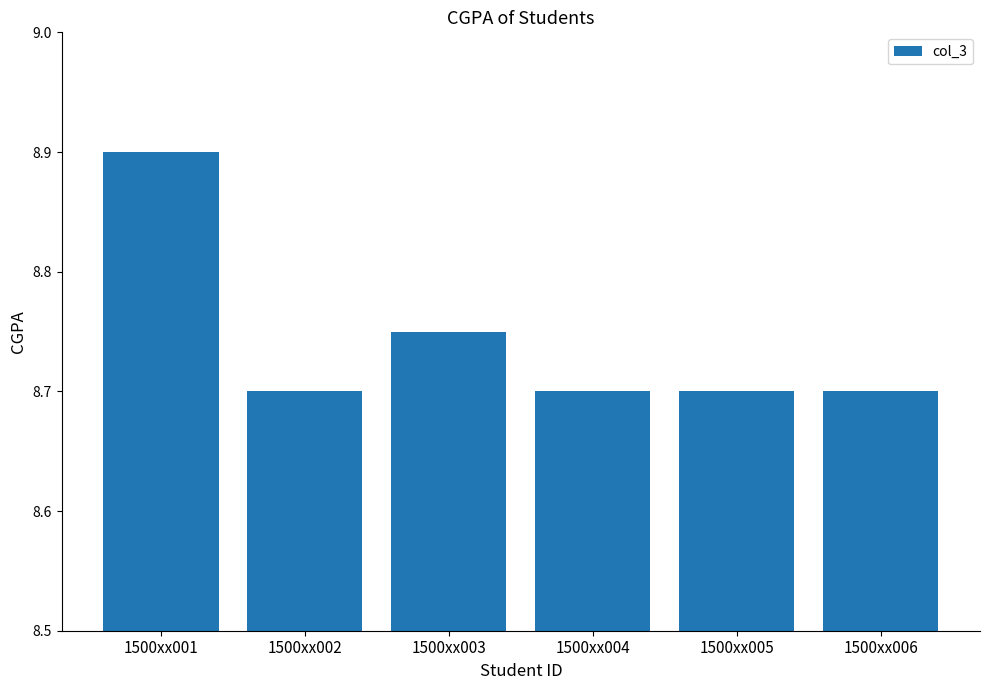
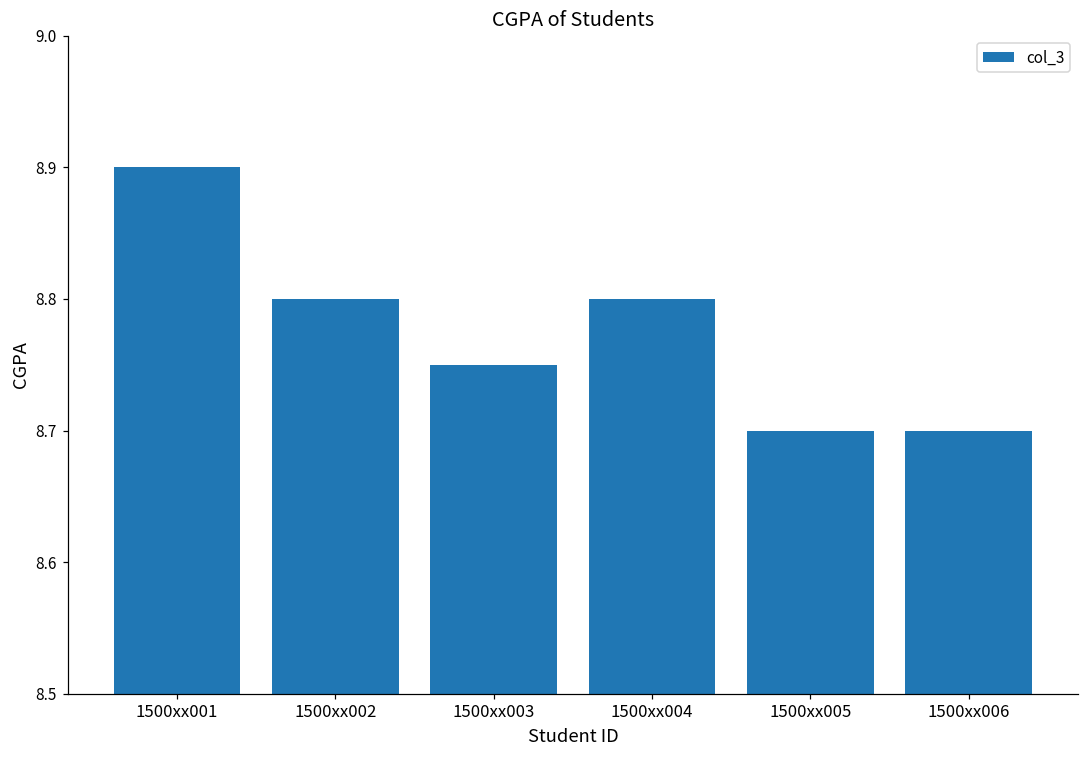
  {
    "1500xx001": 8.9,
-   "1500xx002": 8.7,
+   "1500xx002": 8.8,
    "1500xx003": 8.750,
-   "1500xx004": 8.7,
+   "1500xx004": 8.8,
    "1500xx005": 8.7,
    "1500xx006": 8.7
  }
